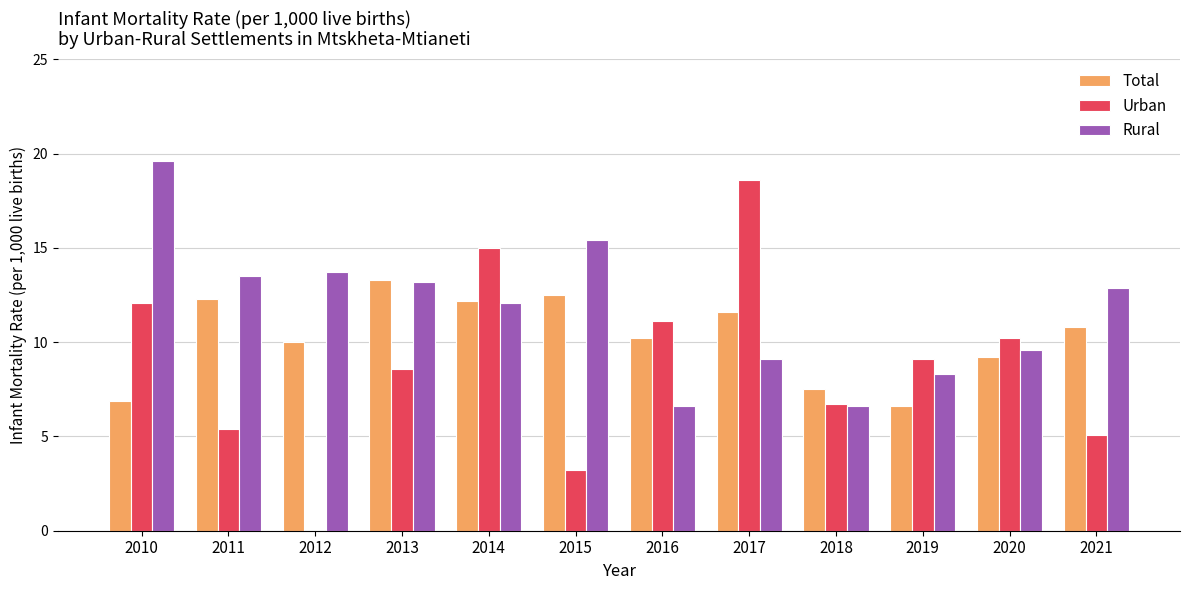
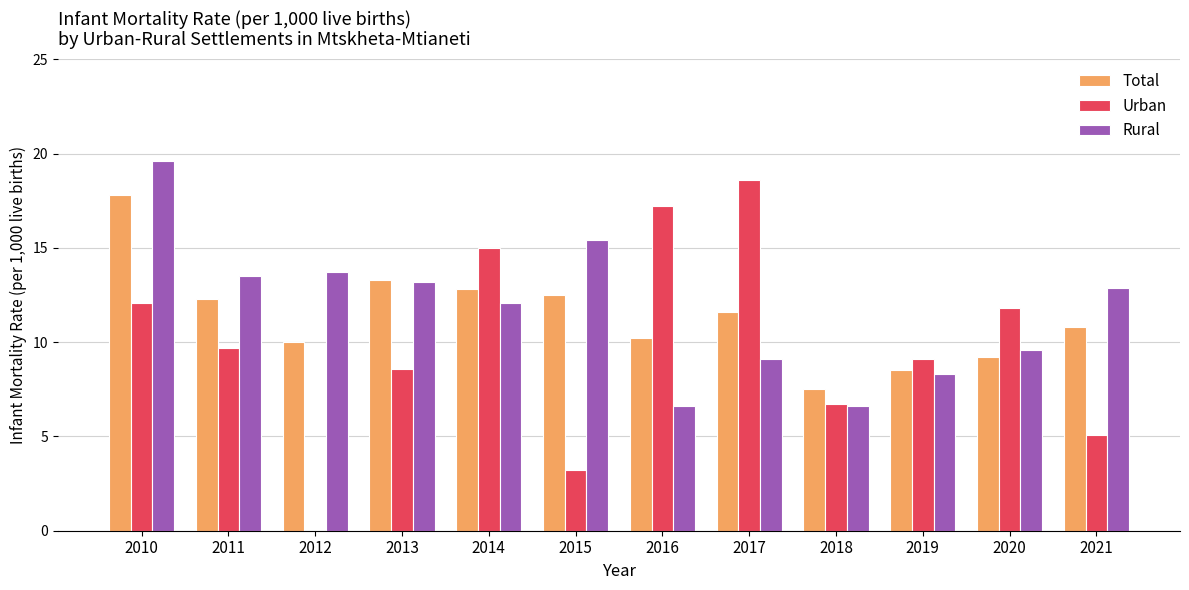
  {
    "Total": {
-     "2010": 6.9,
+     "2010": 17.8,
      "2011": 12.3,
      "2012": 10.0,
      "2013": 13.3,
-     "2014": 12.2,
+     "2014": 12.8,
      "2015": 12.5,
      "2016": 10.2,
      "2017": 11.6,
      "2018": 7.5,
-     "2019": 6.6,
+     "2019": 8.5,
      "2020": 9.2,
      "2021": 10.8
    },
    "Urban": {
      "2010": 12.1,
-     "2011": 5.4,
+     "2011": 9.7,
      "2012": 0.0,
      "2013": 8.6,
      "2014": 15.0,
      "2015": 3.2,
-     "2016": 11.1,
+     "2016": 17.2,
      "2017": 18.6,
      "2018": 6.7,
      "2019": 9.1,
-     "2020": 10.2,
+     "2020": 11.8,
      "2021": 5.1
    },
    "Rural": {
      "2010": 19.6,
      "2011": 13.5,
      "2012": 13.7,
      "2013": 13.2,
      "2014": 12.1,
      "2015": 15.4,
      "2016": 6.6,
      "2017": 9.1,
      "2018": 6.6,
      "2019": 8.3,
      "2020": 9.6,
      "2021": 12.9
    }
  }
